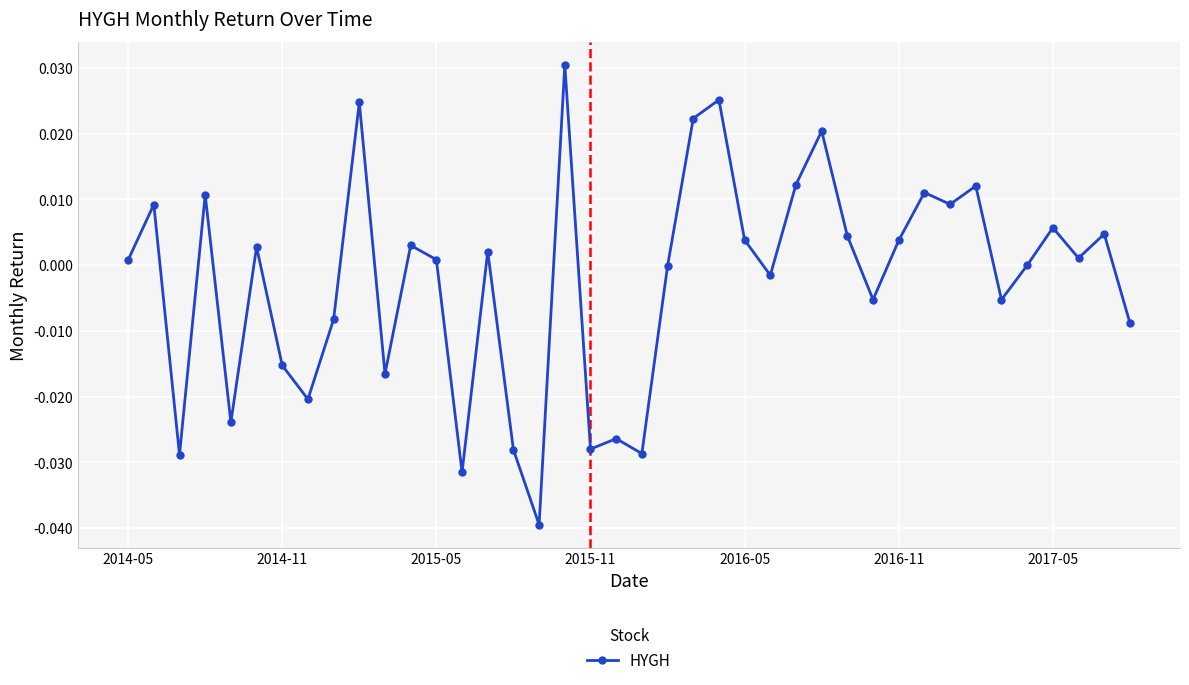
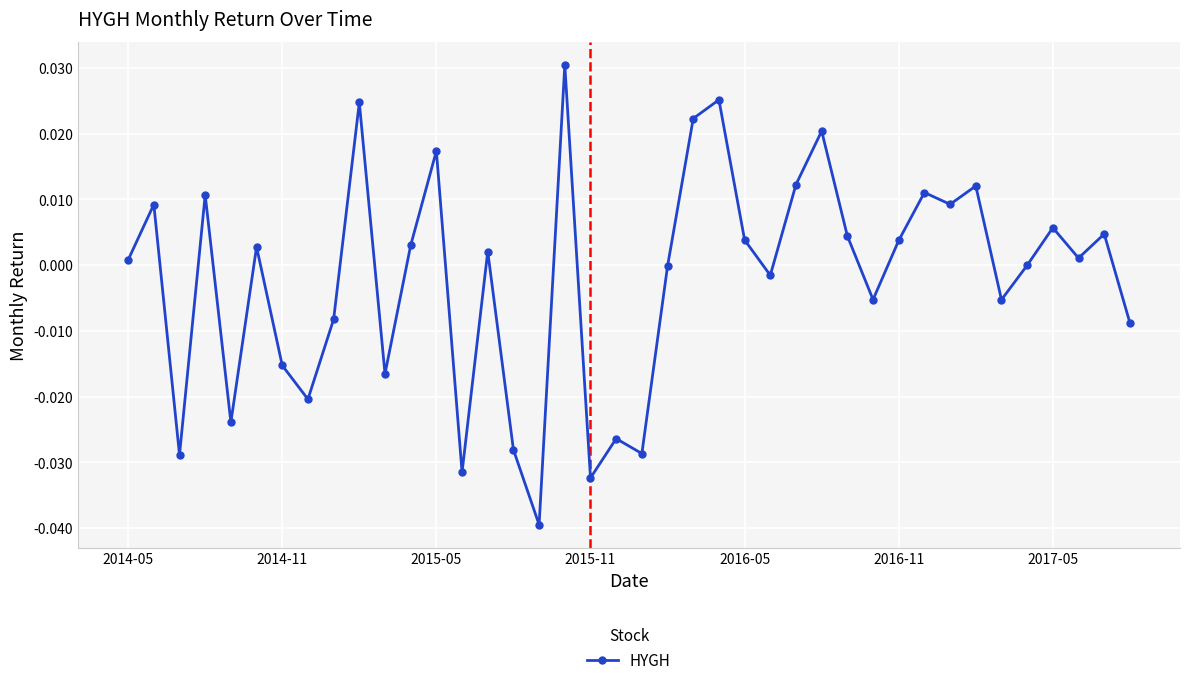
  {
    "2014-05": 0.001,
    "2014-11": -0.015,
-   "2015-05": 0.001,
-   "2015-11": -0.028,
+   "2015-05": 0.017,
+   "2015-11": -0.032,
    "2016-05": 0.004,
    "2016-11": 0.004,
    "2017-05": 0.006
  }
